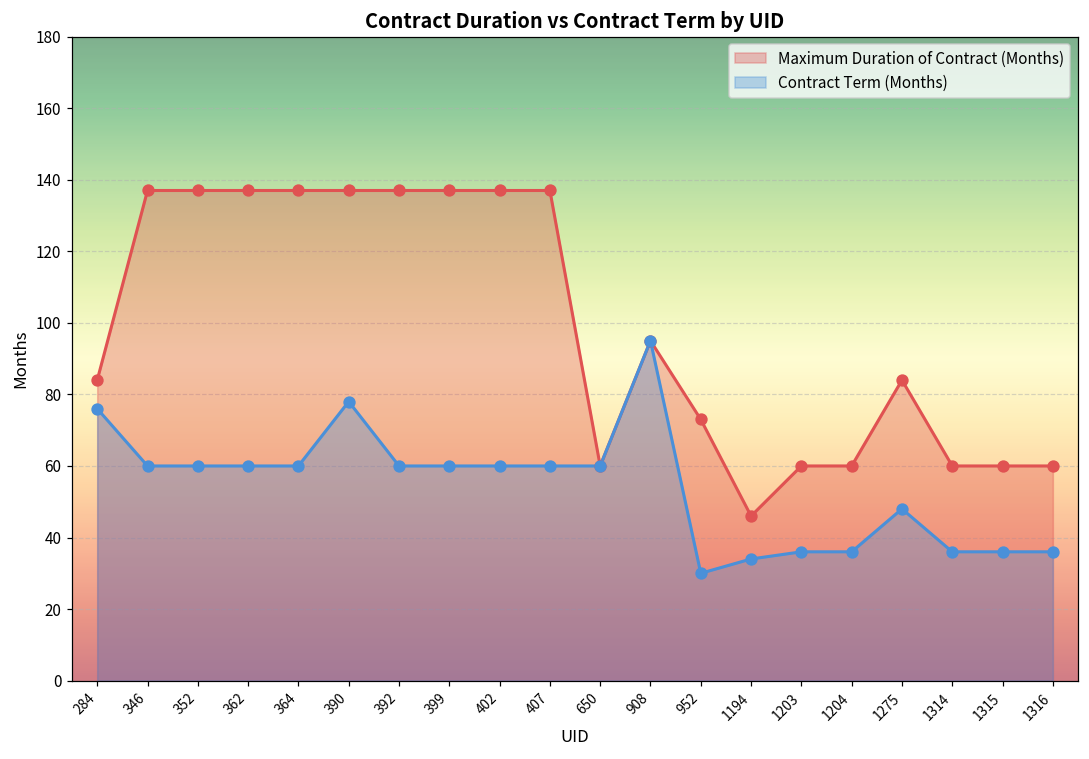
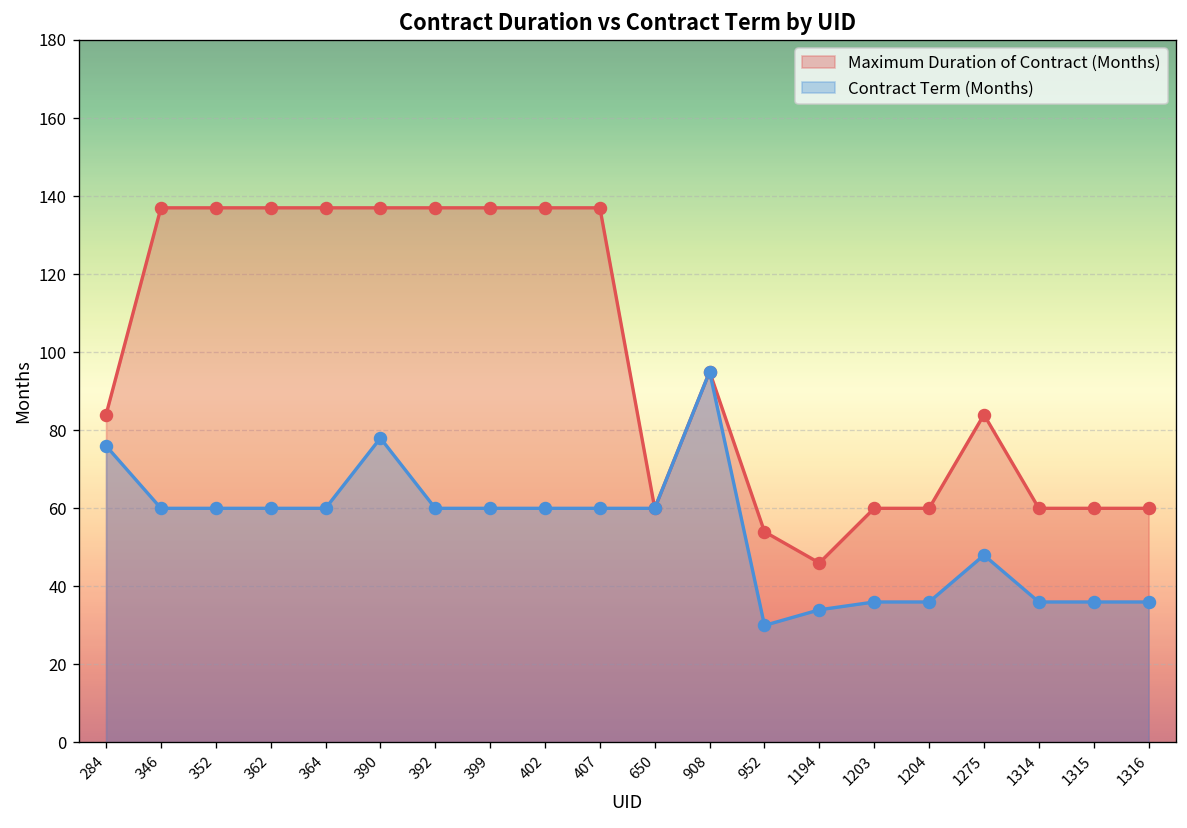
  {
    "Maximum Duration of Contract (Months)": {
      "284": 84,
      "346": 137,
      "352": 137,
      "362": 137,
      "364": 137,
      "390": 137,
      "392": 137,
      "399": 137,
      "402": 137,
      "407": 137,
-     "952": 73,
+     "952": 54,
      "1194": 46,
      "1203": 60,
      "1204": 60,
      "1275": 84,
      "1314": 60,
      "1315": 60,
      "1316": 60
    },
    "Contract Term (Months)": {
      "284": 76,
      "346": 60,
      "352": 60,
      "362": 60,
      "364": 60,
      "390": 78,
      "392": 60,
      "399": 60,
      "402": 60,
      "407": 60,
      "952": 30,
      "1194": 34,
      "1203": 36,
      "1204": 36,
      "1275": 48,
      "1314": 36,
      "1315": 36,
      "1316": 36
    }
  }
